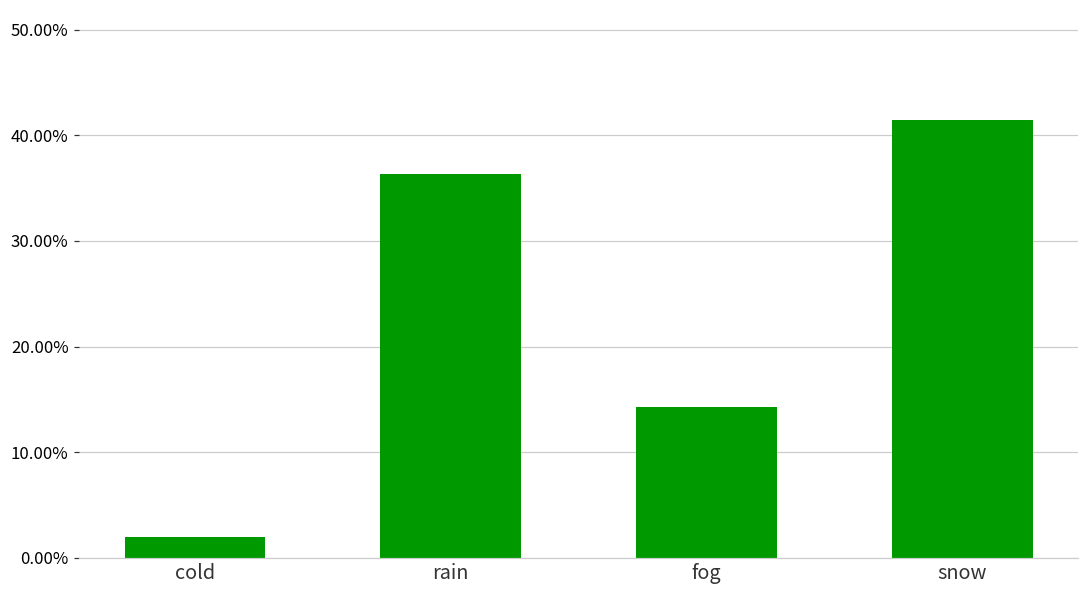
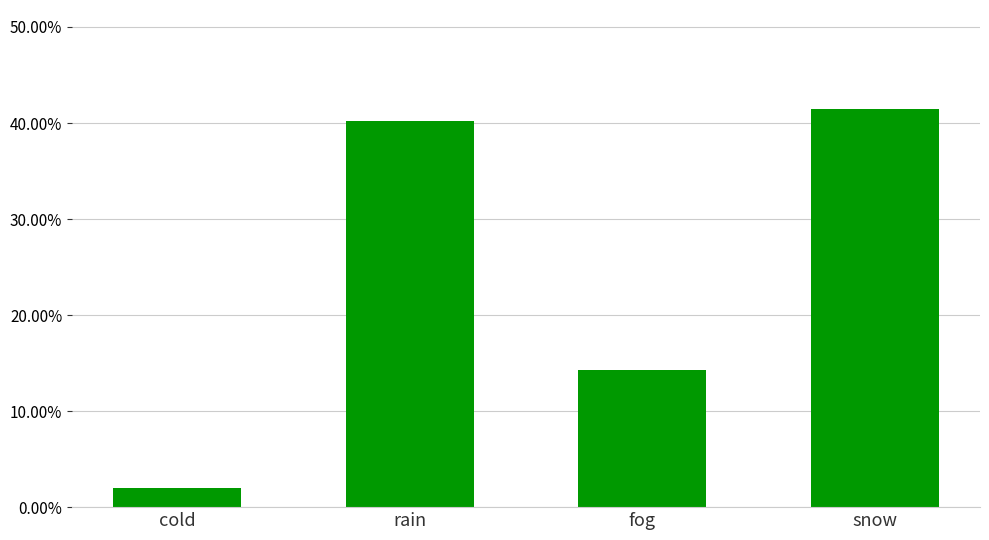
  {
    "cold": "2%",
-   "rain": "36%",
+   "rain": "40%",
    "fog": "14%",
    "snow": "41%"
  }
